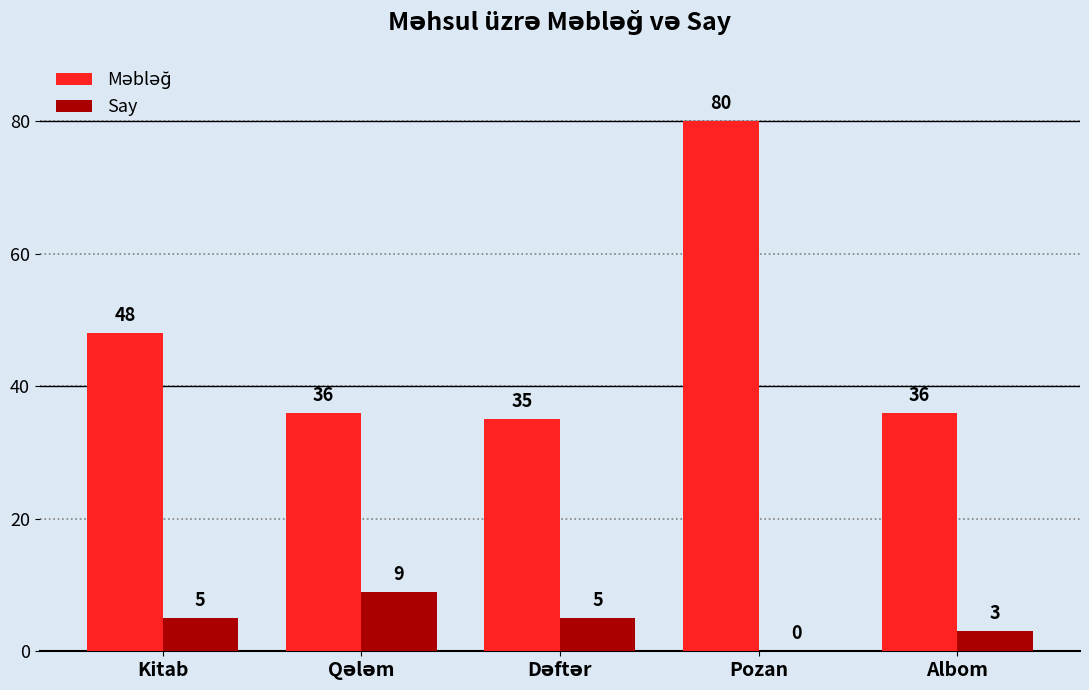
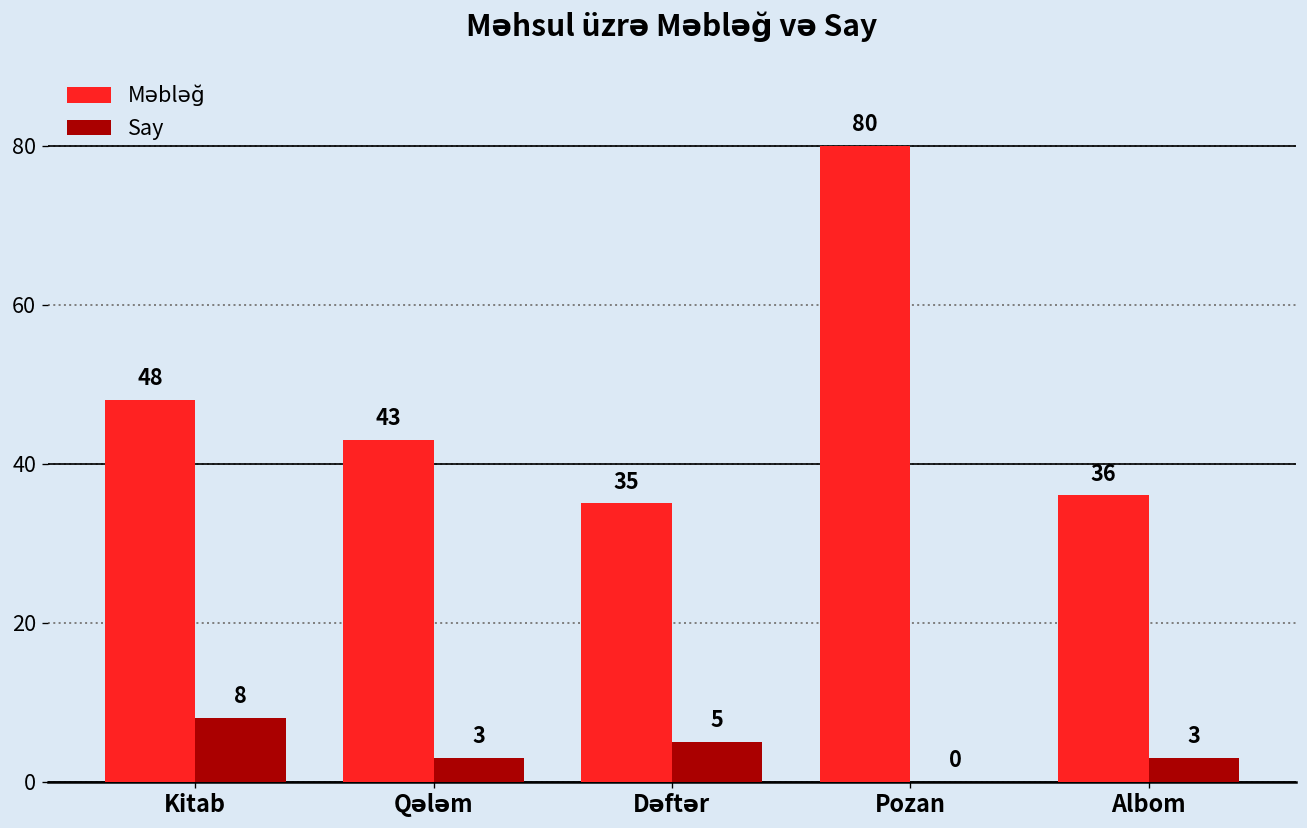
  {
    "Məbləğ": {
      "Kitab": 48,
-     "Qələm": 36,
+     "Qələm": 43,
      "Dəftər": 35,
      "Pozan": 80,
      "Albom": 36
    },
    "Say": {
-     "Kitab": 5,
-     "Qələm": 9,
+     "Kitab": 8,
+     "Qələm": 3,
      "Dəftər": 5,
      "Pozan": 0,
      "Albom": 3
    }
  }
